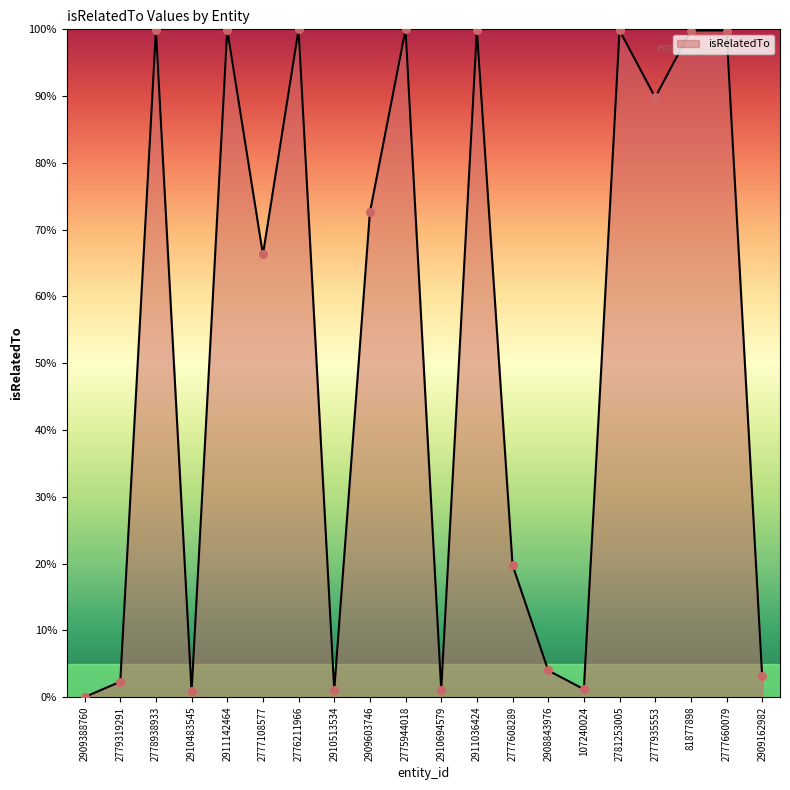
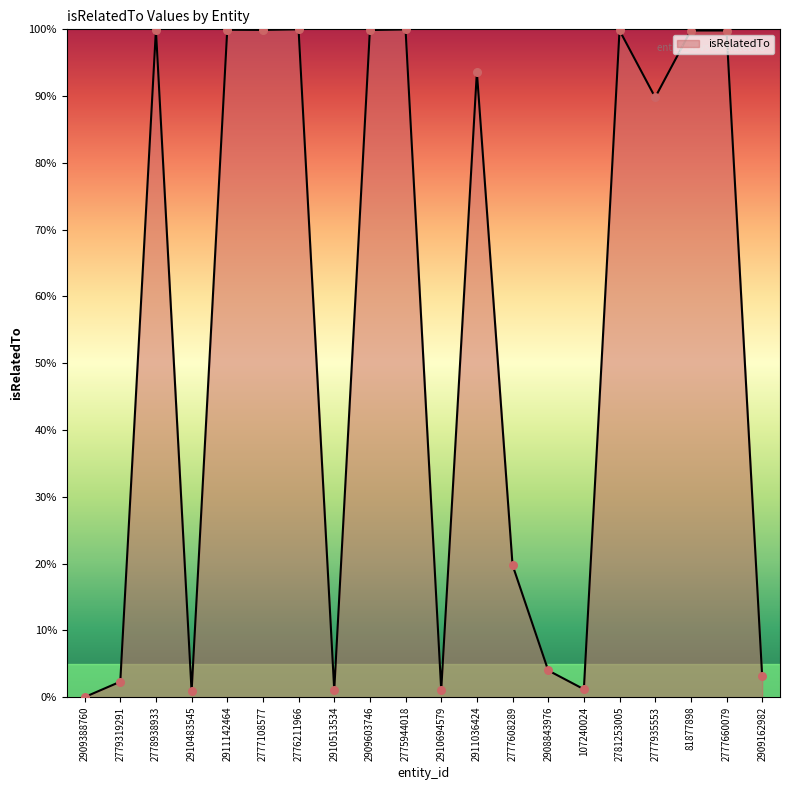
  {
    "2778938933": "100%",
    "2911142464": "100%",
-   "2777108577": "66%",
+   "2777108577": "100%",
    "2776211966": "100%",
-   "2909603746": "73%",
+   "2909603746": "100%",
    "2775944018": "100%",
-   "2911036424": "100%",
+   "2911036424": "94%",
    "2777608289": "20%",
    "2781253005": "100%",
    "2777935553": "90%",
    "81877898": "100%",
    "2777660079": "100%"
  }
